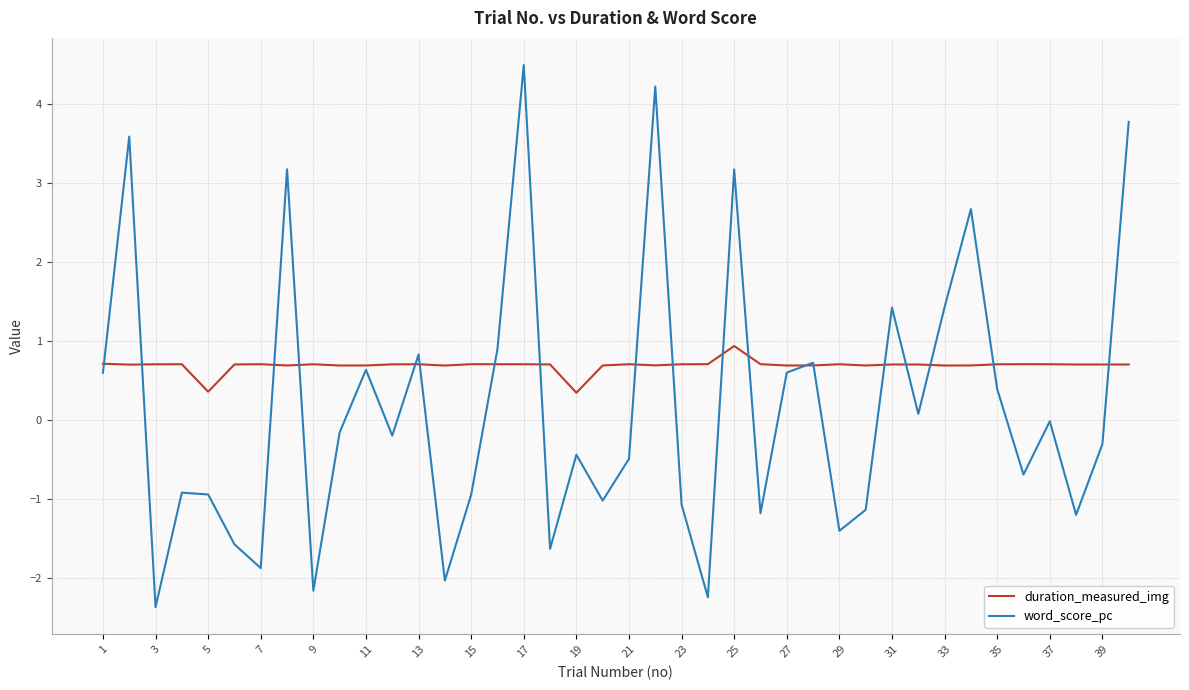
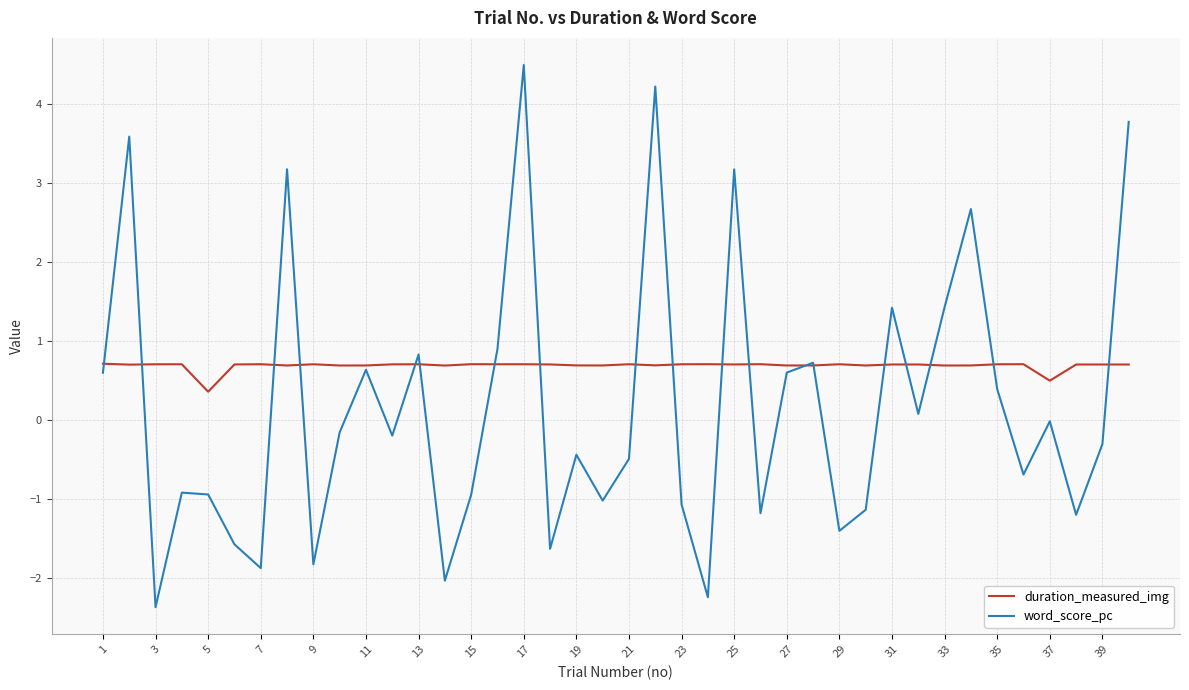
  {
    "duration_measured_img": {
      "1": 0.7,
      "3": 0.7,
      "5": 0.4,
      "7": 0.7,
      "9": 0.7,
      "11": 0.7,
      "13": 0.7,
      "15": 0.7,
      "17": 0.7,
-     "19": 0.3,
+     "19": 0.7,
      "21": 0.7,
      "23": 0.7,
-     "25": 0.9,
+     "25": 0.7,
      "27": 0.7,
      "29": 0.7,
      "31": 0.7,
      "33": 0.7,
      "35": 0.7,
-     "37": 0.7,
+     "37": 0.5,
      "39": 0.7
    },
    "word_score_pc": {
      "1": 0.6,
      "3": -2.4,
      "5": -0.9,
      "7": -1.9,
-     "9": -2.2,
+     "9": -1.8,
      "11": 0.6,
      "13": 0.8,
      "15": -0.9,
      "17": 4.5,
      "19": -0.4,
      "21": -0.5,
      "23": -1.1,
      "25": 3.2,
      "27": 0.6,
      "29": -1.4,
      "31": 1.4,
      "33": 1.4,
      "35": 0.4,
      "37": 0.0,
      "39": -0.3
    }
  }
